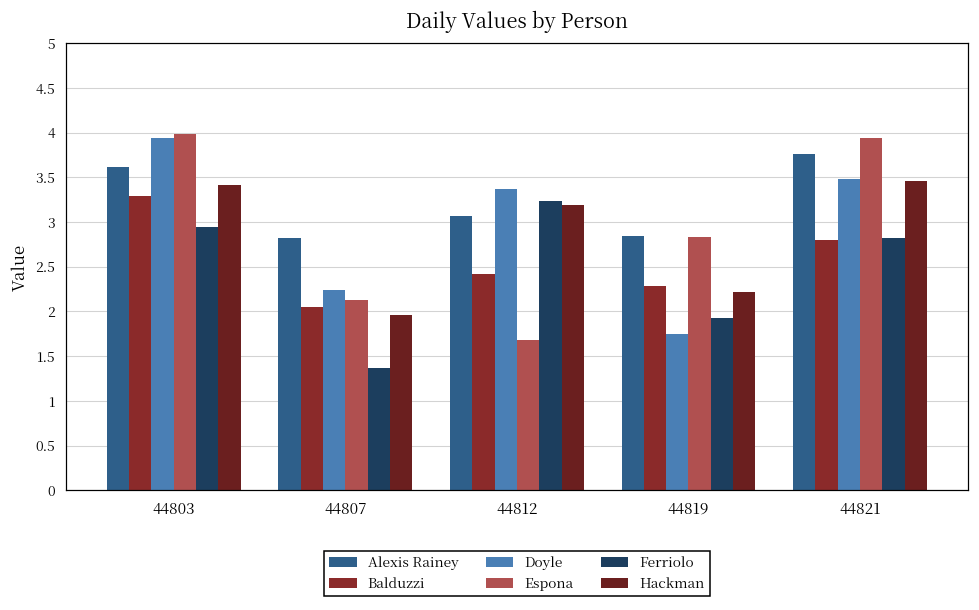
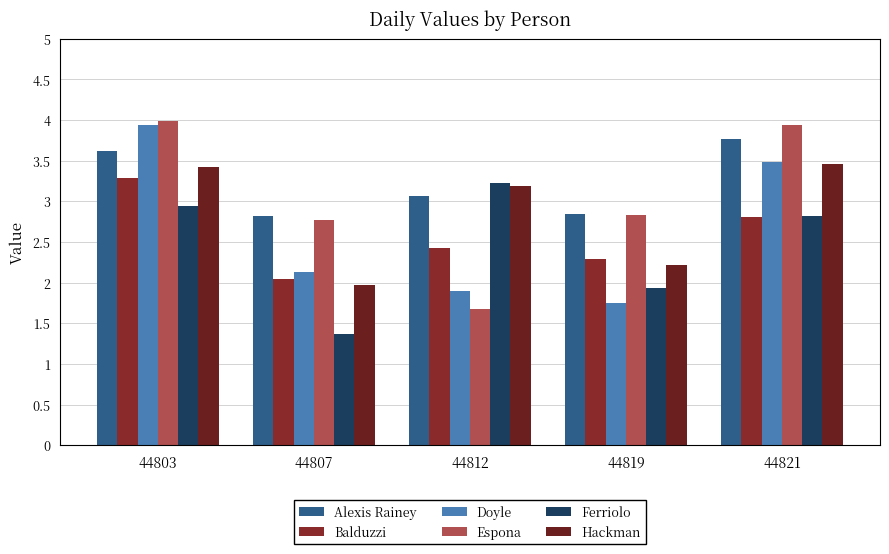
  {
    "Doyle": {
      "44803": 3.9,
-     "44807": 2.2,
-     "44812": 3.4,
+     "44807": 2.1,
+     "44812": 1.9,
      "44819": 1.7,
      "44821": 3.5
    },
    "Espona": {
      "44803": 4.0,
-     "44807": 2.1,
+     "44807": 2.8,
      "44812": 1.7,
      "44819": 2.8,
      "44821": 3.9
    }
  }
